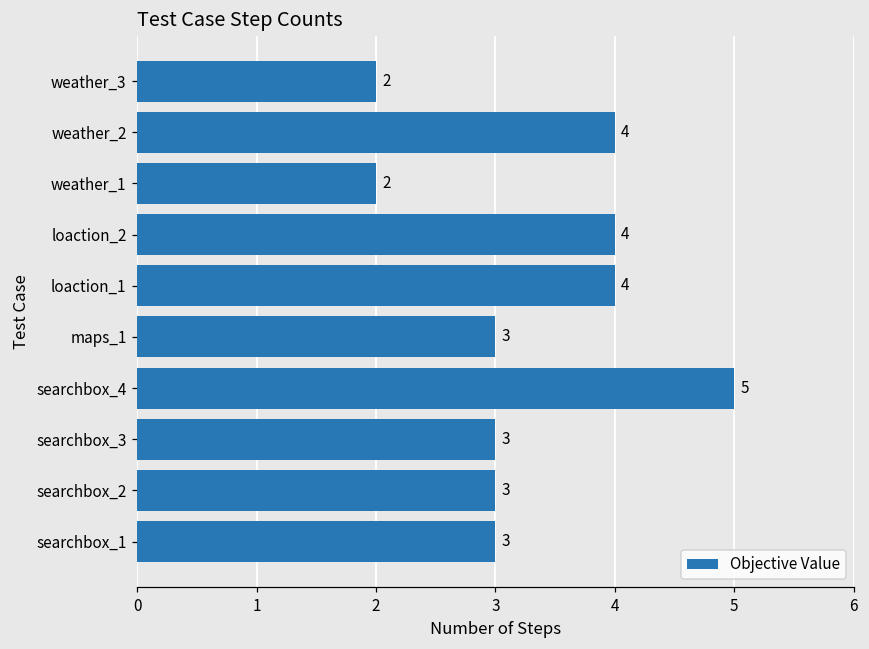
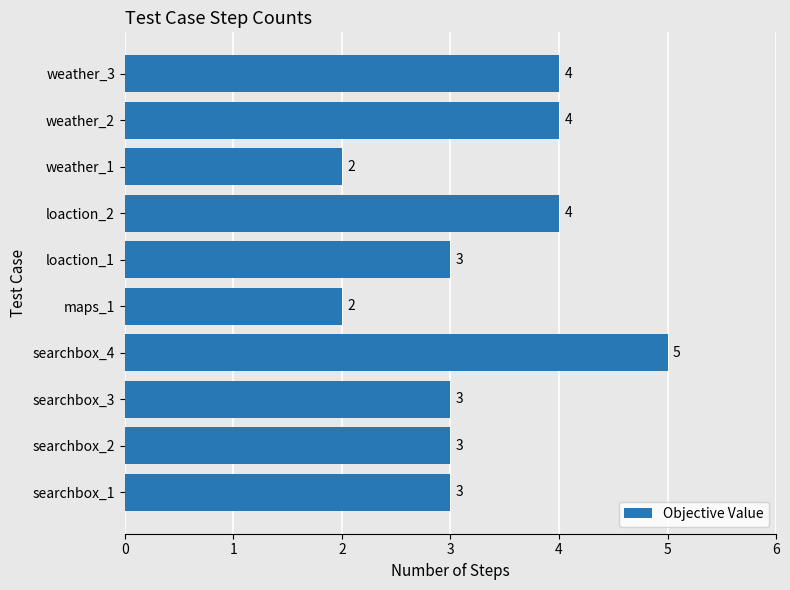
  {
-   "weather_3": 2,
+   "weather_3": 4,
    "weather_2": 4,
    "weather_1": 2,
    "loaction_2": 4,
-   "loaction_1": 4,
-   "maps_1": 3,
+   "loaction_1": 3,
+   "maps_1": 2,
    "searchbox_4": 5,
    "searchbox_3": 3,
    "searchbox_2": 3,
    "searchbox_1": 3
  }
